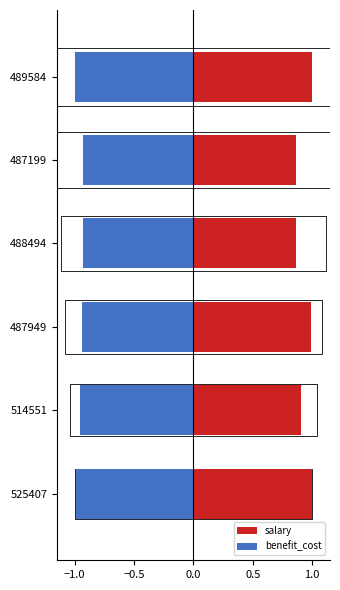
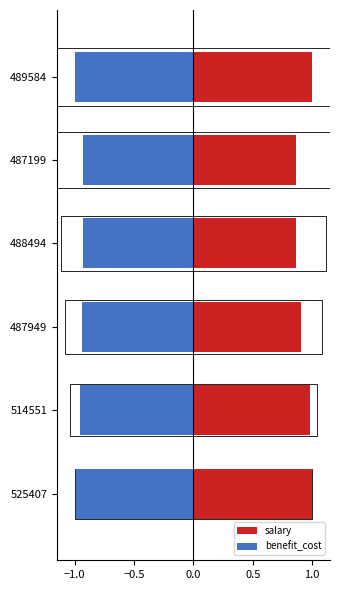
  {
    "salary": {
-     "487949": 0.99,
-     "514551": 0.91,
+     "487949": 0.91,
+     "514551": 0.98,
      "525407": 1.00
    },
    "benefit_cost": {
      "525407": -0.99
    }
  }
